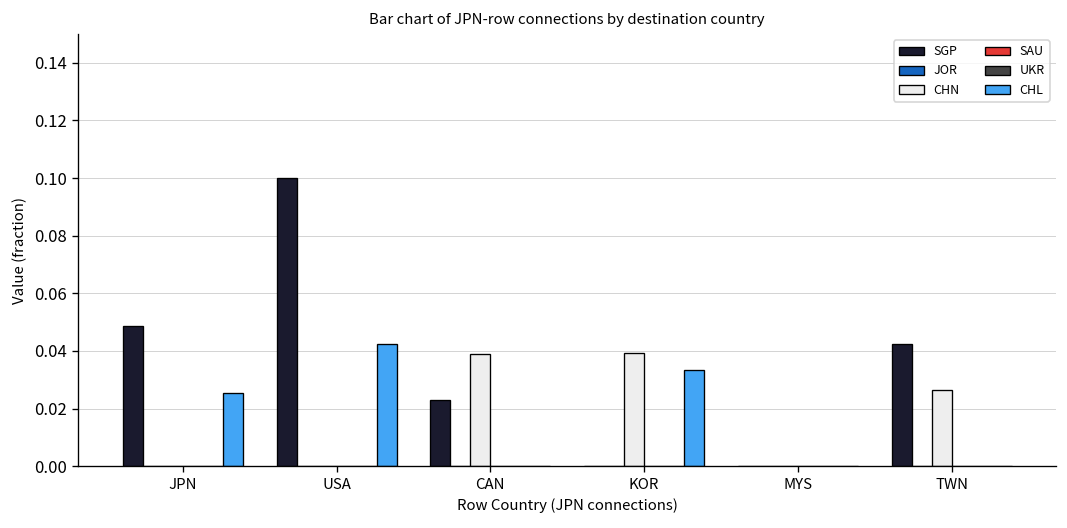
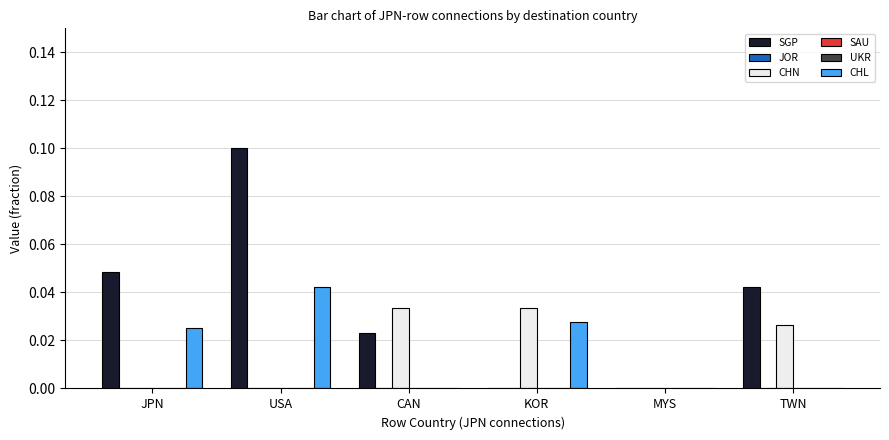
  {
    "SGP": {
      "JPN": 0.048,
      "USA": 0.100,
      "CAN": 0.023,
      "KOR": 0.000,
      "MYS": 0.000,
      "TWN": 0.042
    },
    "JOR": {
      "JPN": 0.000,
      "USA": 0.000,
      "CAN": 0.000,
      "KOR": 0.000,
      "MYS": 0.000,
      "TWN": 0.000
    },
    "CHN": {
      "JPN": 0.000,
      "USA": 0.000,
-     "CAN": 0.039,
-     "KOR": 0.039,
+     "CAN": 0.033,
+     "KOR": 0.033,
      "MYS": 0.000,
      "TWN": 0.026
    },
    "SAU": {
      "JPN": 0.000,
      "USA": 0.000,
      "CAN": 0.000,
      "KOR": 0.000,
      "MYS": 0.000,
      "TWN": 0.000
    },
    "UKR": {
      "JPN": 0.000,
      "USA": 0.000,
      "CAN": 0.000,
      "KOR": 0.000,
      "MYS": 0.000,
      "TWN": 0.000
    },
    "CHL": {
      "JPN": 0.025,
      "USA": 0.042,
      "CAN": 0.000,
-     "KOR": 0.033,
+     "KOR": 0.028,
      "MYS": 0.000,
      "TWN": 0.000
    }
  }
